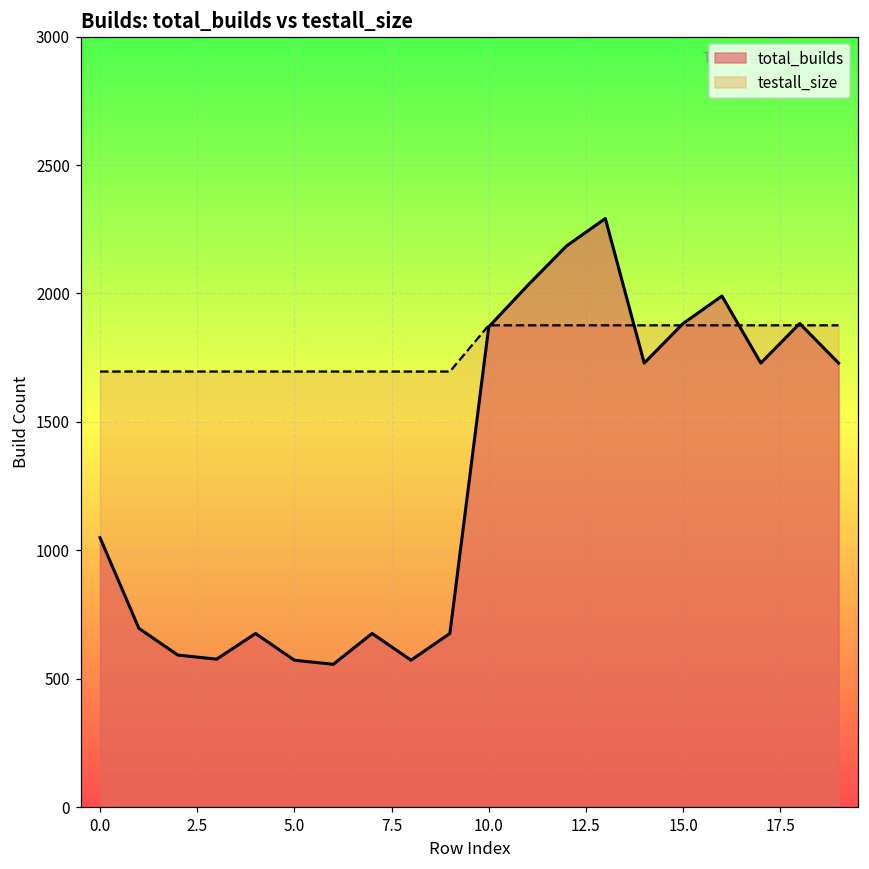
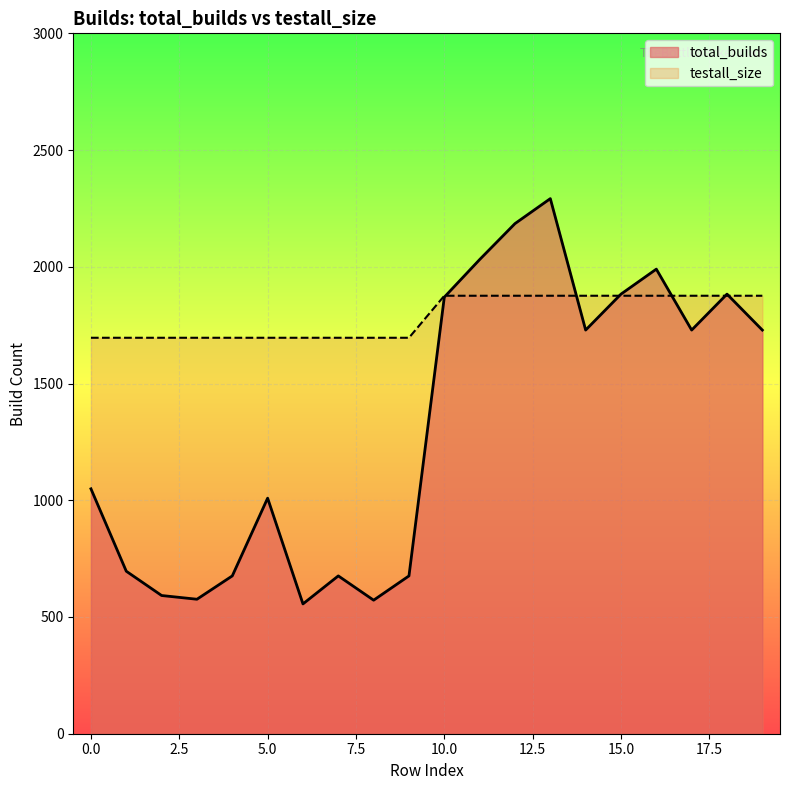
  {
    "total_builds": {
      "0.0": 1050,
-     "5.0": 570
+     "5.0": 1010
    },
    "testall_size": {
      "0.0": 1700,
      "5.0": 1700
    }
  }
